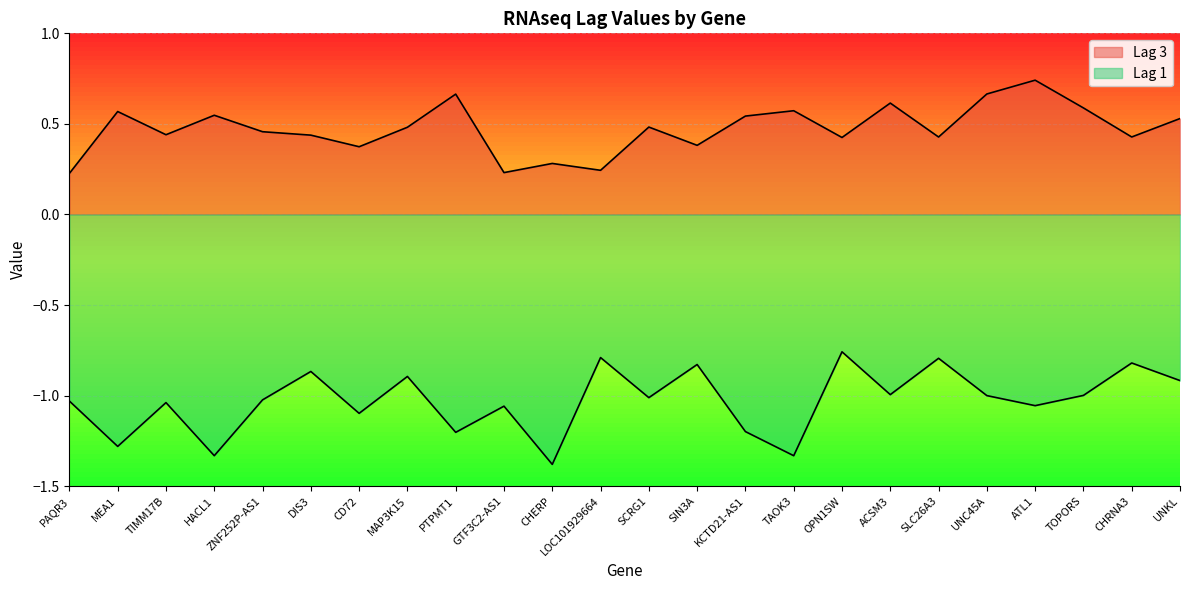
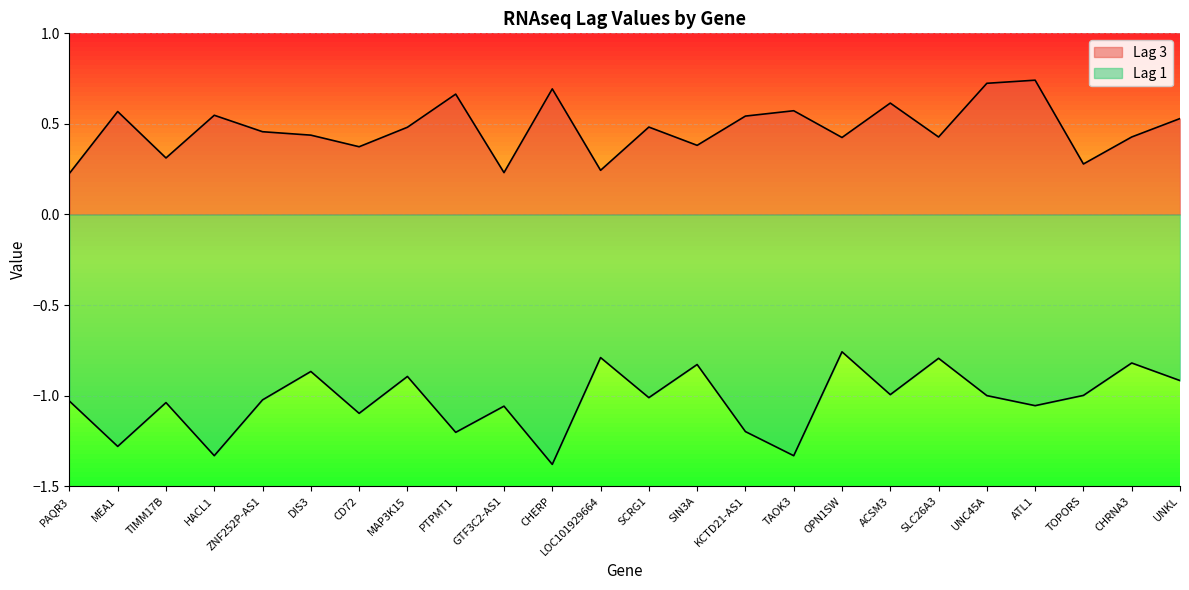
  {
    "Lag 3": {
      "PAQR3": 0.23,
      "MEA1": 0.57,
-     "TIMM17B": 0.44,
+     "TIMM17B": 0.31,
      "HACL1": 0.55,
      "ZNF252P-AS1": 0.46,
      "DIS3": 0.44,
      "CD72": 0.37,
      "MAP3K15": 0.48,
      "PTPMT1": 0.66,
      "GTF3C2-AS1": 0.23,
-     "CHERP": 0.28,
+     "CHERP": 0.69,
      "LOC101929664": 0.24,
      "SCRG1": 0.48,
      "SIN3A": 0.38,
      "KCTD21-AS1": 0.54,
      "TAOK3": 0.57,
      "OPN1SW": 0.43,
      "ACSM3": 0.61,
      "SLC26A3": 0.43,
-     "UNC45A": 0.67,
+     "UNC45A": 0.72,
      "ATL1": 0.74,
-     "TOPORS": 0.59,
+     "TOPORS": 0.28,
      "CHRNA3": 0.43,
      "UNKL": 0.53
    }
  }
